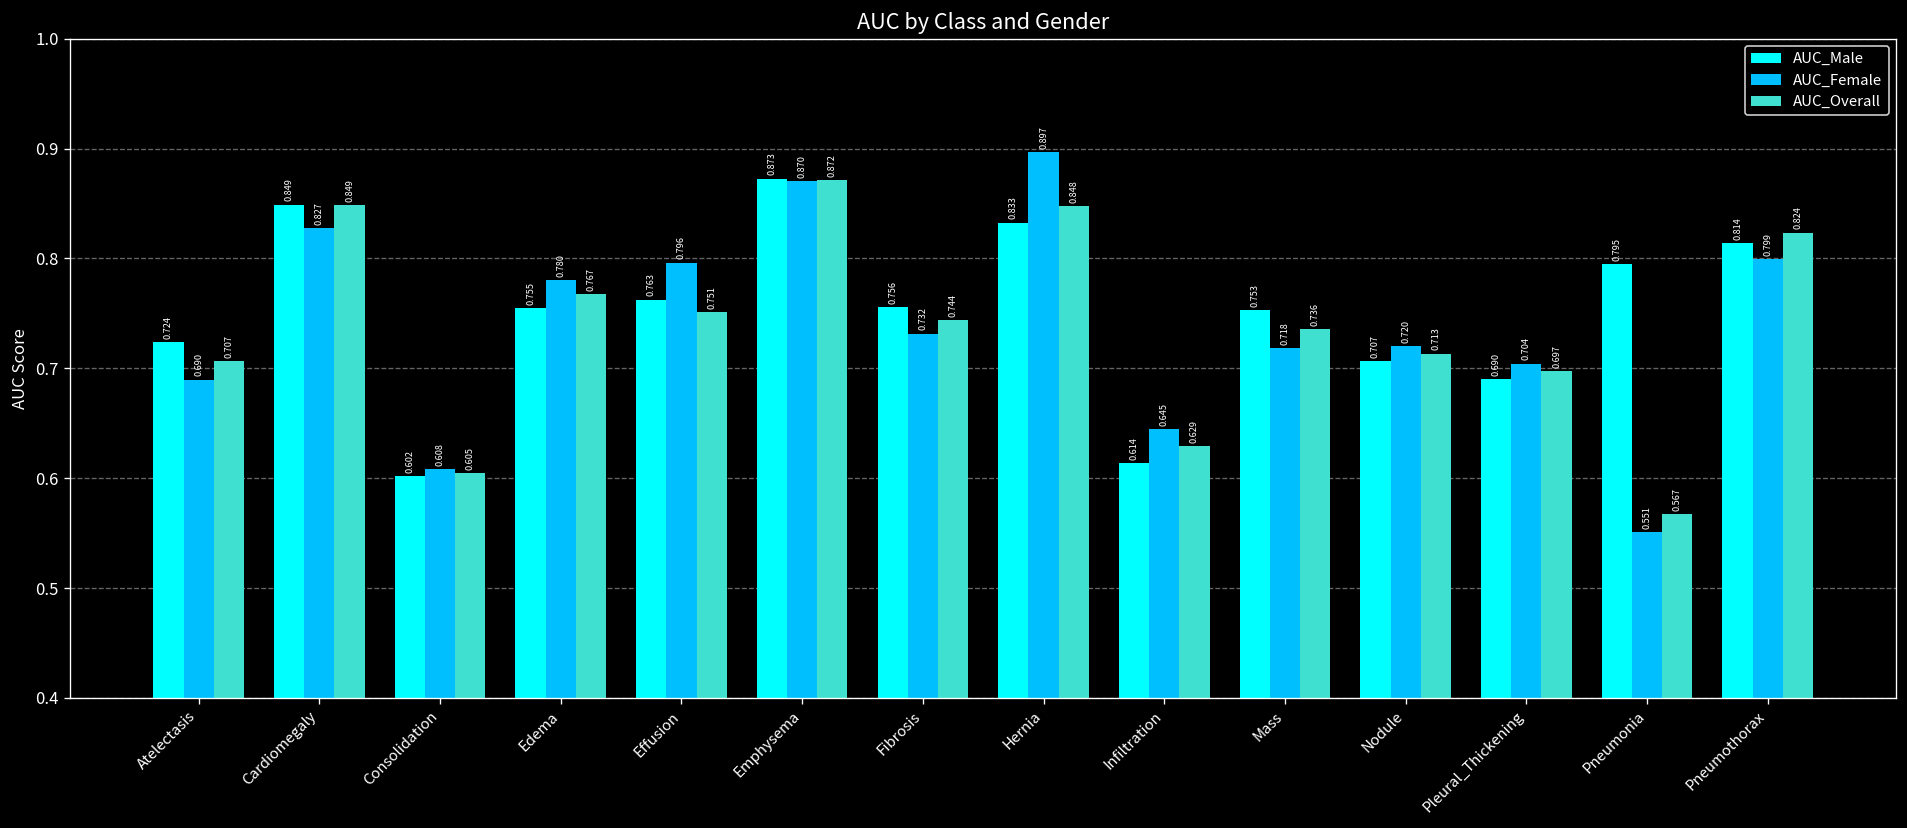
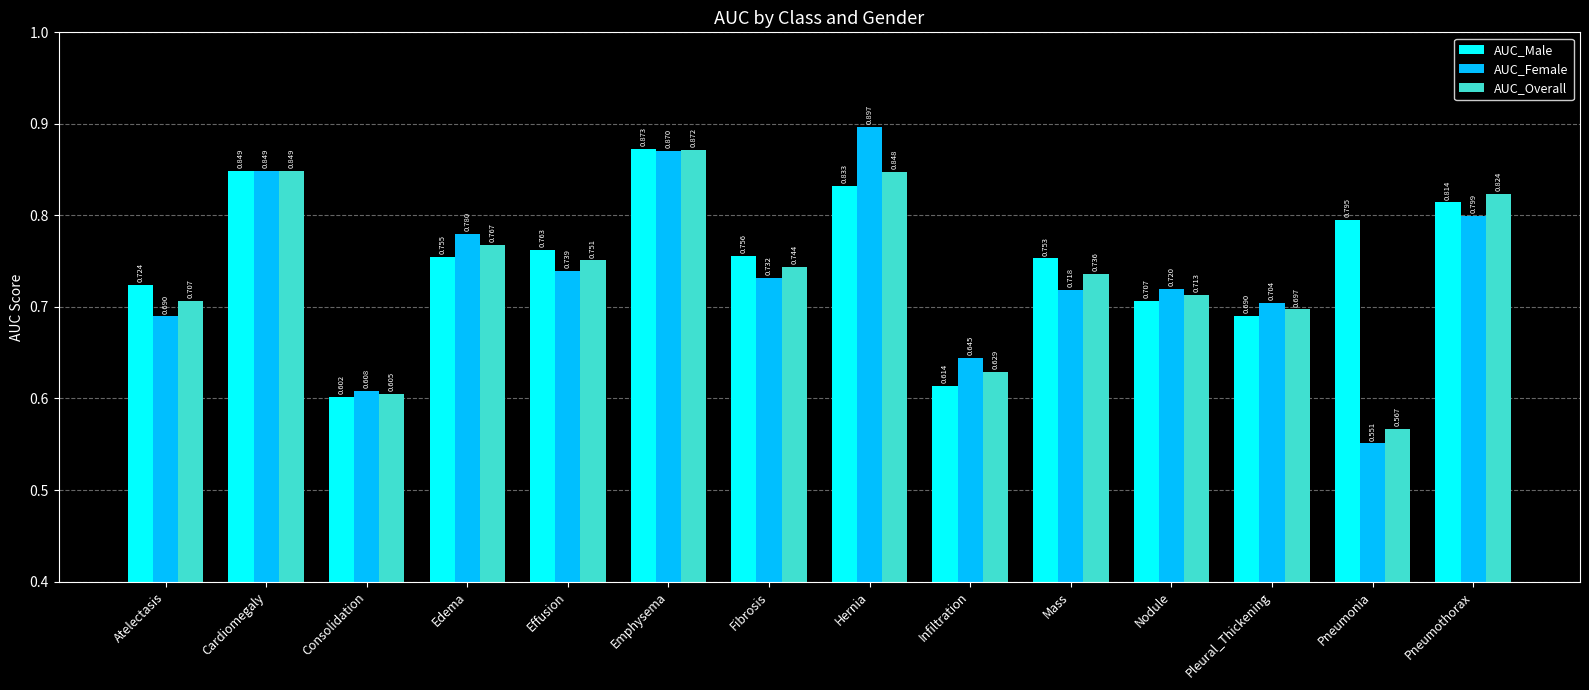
  {
    "AUC_Male": {
      "Atelectasis": 0.724,
      "Cardiomegaly": 0.849,
      "Consolidation": 0.602,
      "Edema": 0.755,
      "Effusion": 0.763,
      "Emphysema": 0.873,
      "Fibrosis": 0.756,
      "Hernia": 0.833,
      "Infiltration": 0.614,
      "Mass": 0.753,
      "Nodule": 0.707,
      "Pleural_Thickening": 0.690,
      "Pneumonia": 0.795,
      "Pneumothorax": 0.814
    },
    "AUC_Female": {
      "Atelectasis": 0.690,
-     "Cardiomegaly": 0.827,
+     "Cardiomegaly": 0.849,
      "Consolidation": 0.608,
      "Edema": 0.780,
-     "Effusion": 0.796,
+     "Effusion": 0.739,
      "Emphysema": 0.870,
      "Fibrosis": 0.732,
      "Hernia": 0.897,
      "Infiltration": 0.645,
      "Mass": 0.718,
      "Nodule": 0.720,
      "Pleural_Thickening": 0.704,
      "Pneumonia": 0.551,
      "Pneumothorax": 0.799
    },
    "AUC_Overall": {
      "Atelectasis": 0.707,
      "Cardiomegaly": 0.849,
      "Consolidation": 0.605,
      "Edema": 0.767,
      "Effusion": 0.751,
      "Emphysema": 0.872,
      "Fibrosis": 0.744,
      "Hernia": 0.848,
      "Infiltration": 0.629,
      "Mass": 0.736,
      "Nodule": 0.713,
      "Pleural_Thickening": 0.697,
      "Pneumonia": 0.567,
      "Pneumothorax": 0.824
    }
  }
